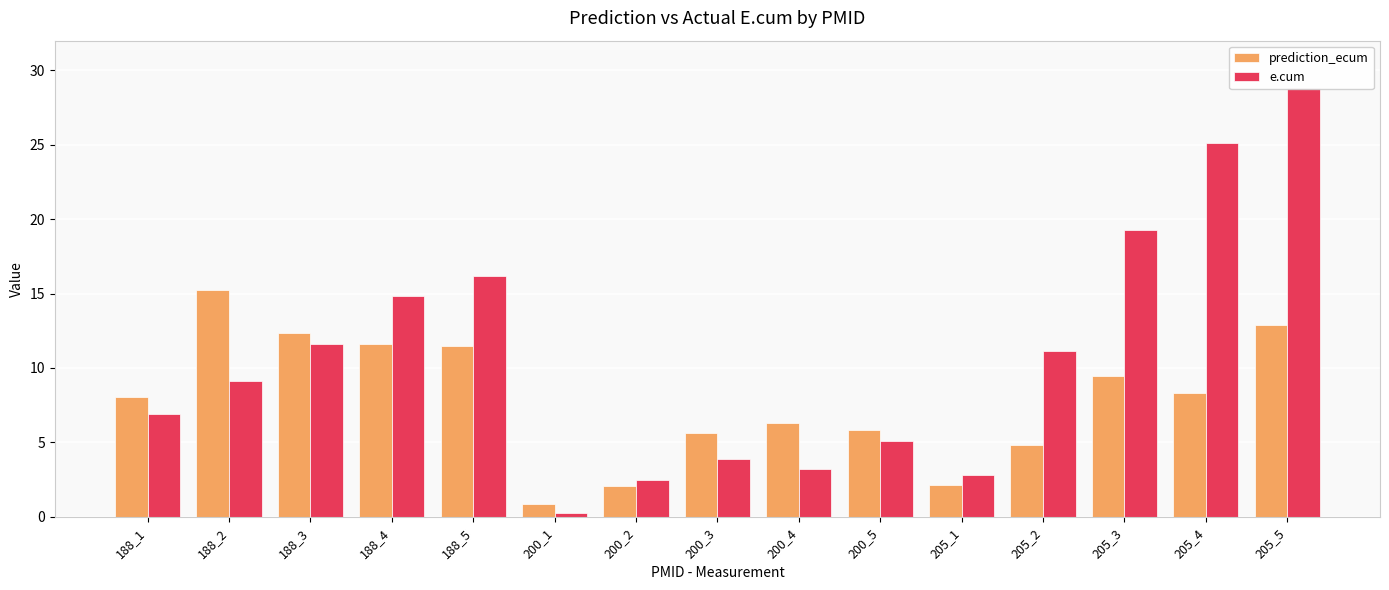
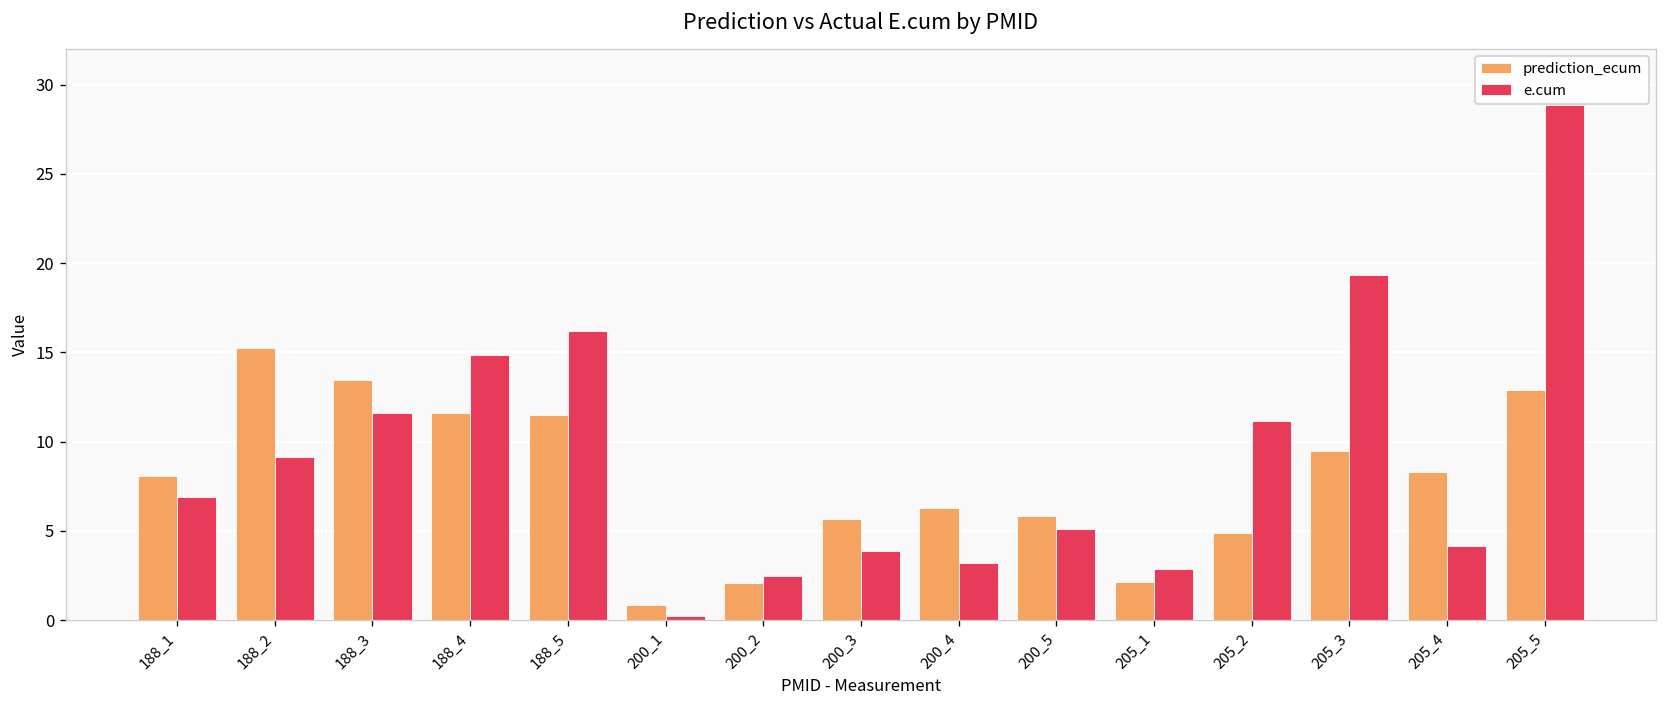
  {
    "prediction_ecum": {
      "188_1": 8.1,
      "188_2": 15.2,
-     "188_3": 12.3,
+     "188_3": 13.5,
      "188_4": 11.6,
      "188_5": 11.5,
      "200_1": 0.9,
      "200_2": 2.1,
      "200_3": 5.7,
      "200_4": 6.3,
      "200_5": 5.8,
      "205_1": 2.1,
      "205_2": 4.9,
      "205_3": 9.5,
      "205_4": 8.3,
      "205_5": 12.9
    },
    "e.cum": {
      "188_1": 6.9,
      "188_2": 9.1,
      "188_3": 11.6,
      "188_4": 14.8,
      "188_5": 16.2,
      "200_1": 0.2,
      "200_2": 2.5,
      "200_3": 3.9,
      "200_4": 3.2,
      "200_5": 5.1,
      "205_1": 2.8,
      "205_2": 11.2,
      "205_3": 19.3,
-     "205_4": 25.1
+     "205_4": 4.2
    }
  }
